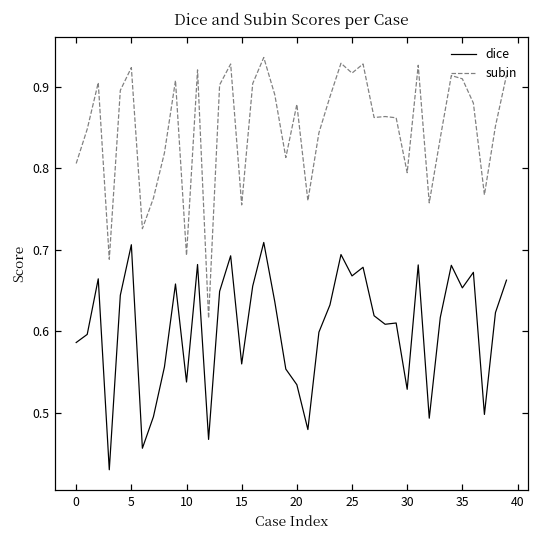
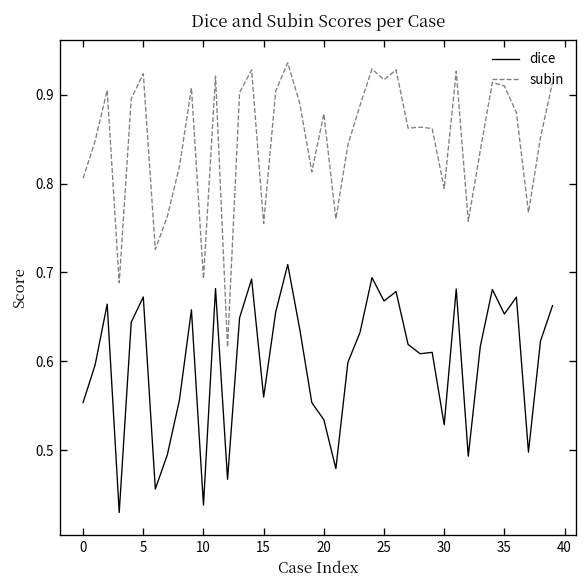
  {
    "dice": {
-     "0": 0.59,
-     "5": 0.71,
-     "10": 0.54,
+     "0": 0.55,
+     "5": 0.67,
+     "10": 0.44,
      "15": 0.56,
      "20": 0.53,
      "25": 0.67,
      "30": 0.53,
      "35": 0.65
    },
    "subin": {
      "0": 0.81,
      "5": 0.92,
      "10": 0.69,
      "15": 0.76,
      "20": 0.88,
      "25": 0.92,
      "30": 0.79,
      "35": 0.91
    }
  }
